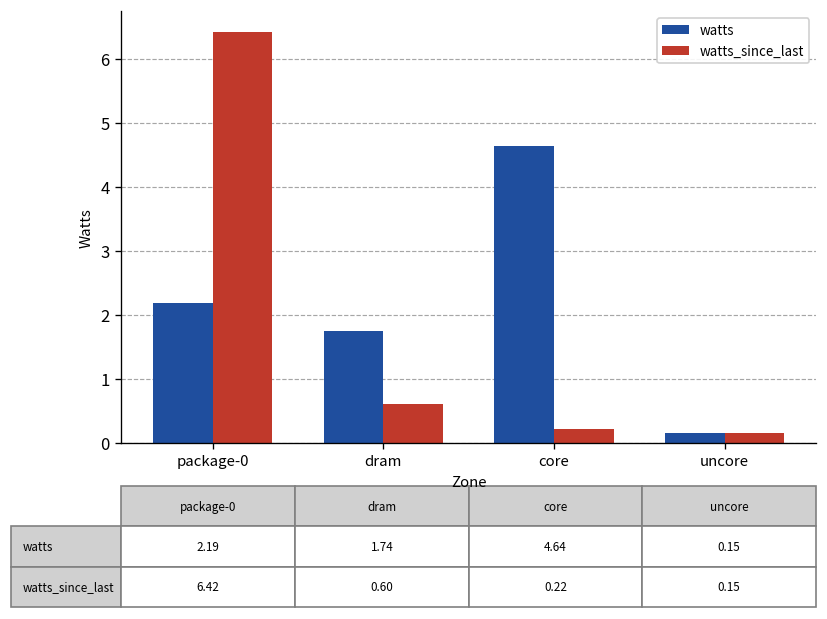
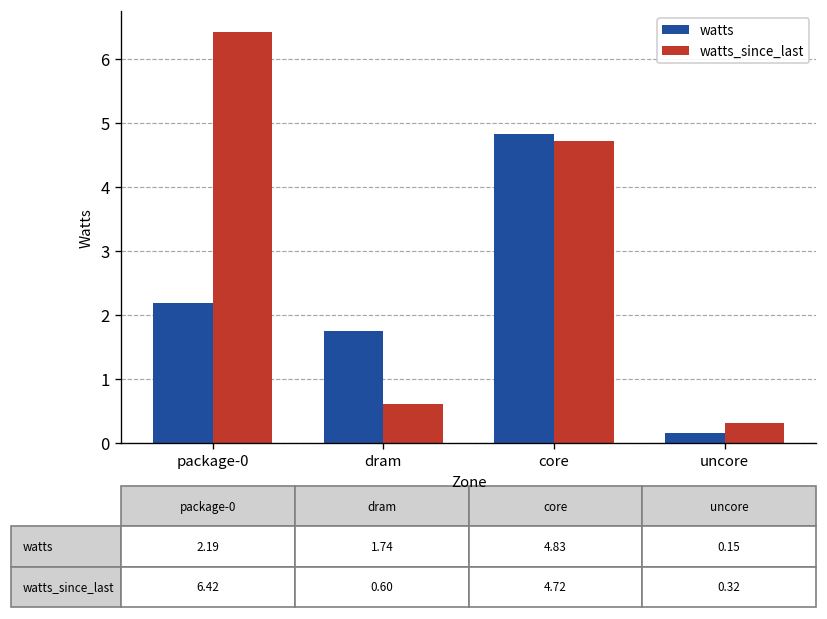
  {
    "watts": {
-     "core": 4.64
+     "core": 4.83
    },
    "watts_since_last": {
-     "core": 0.22,
-     "uncore": 0.15
+     "core": 4.72,
+     "uncore": 0.32
    }
  }
